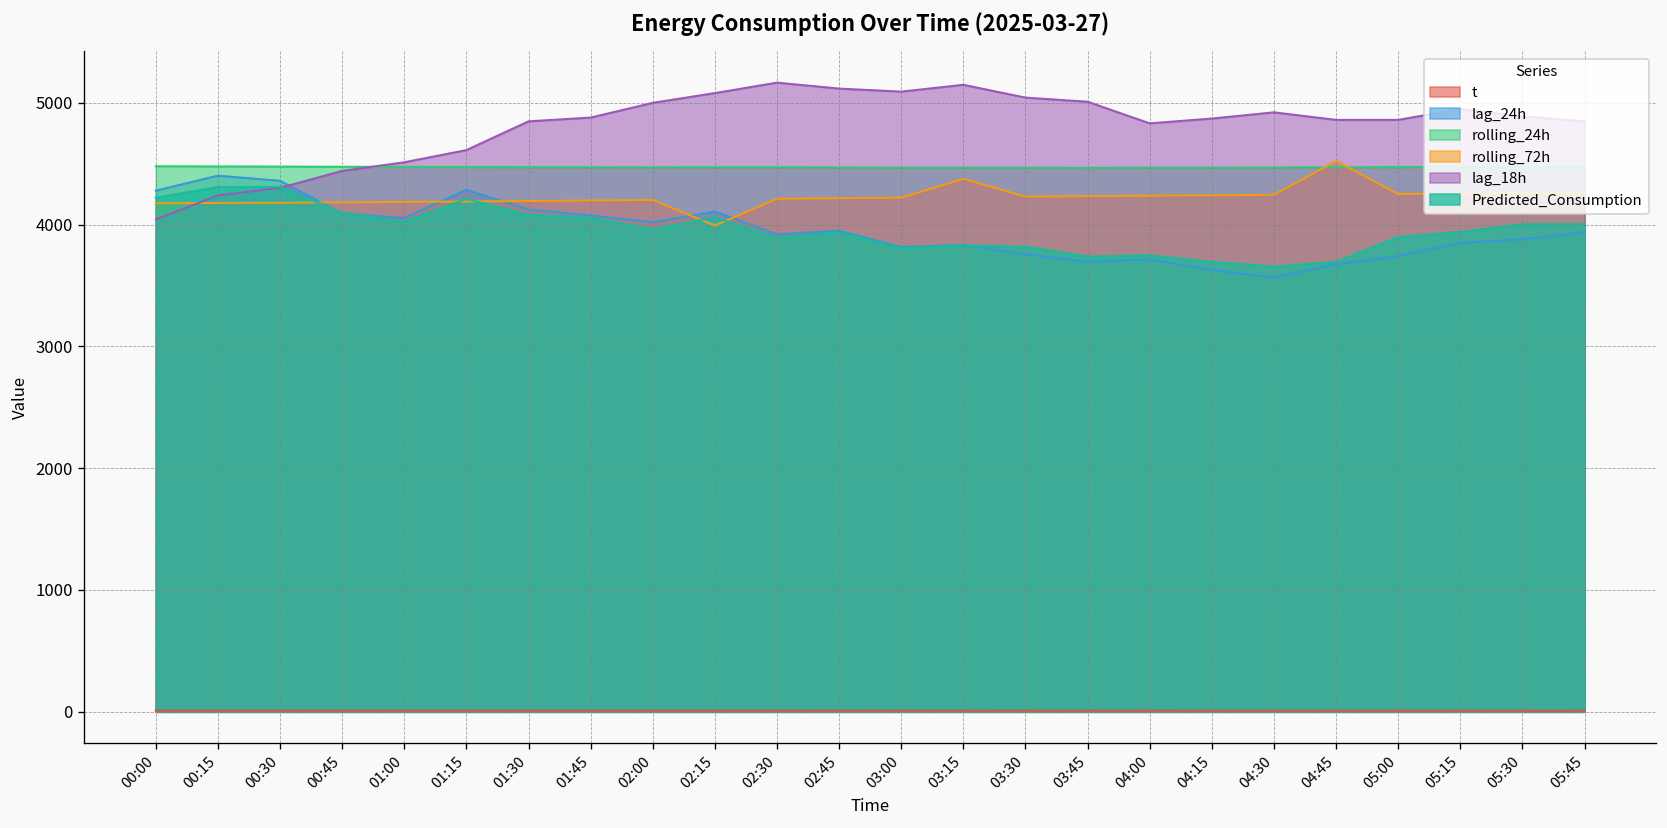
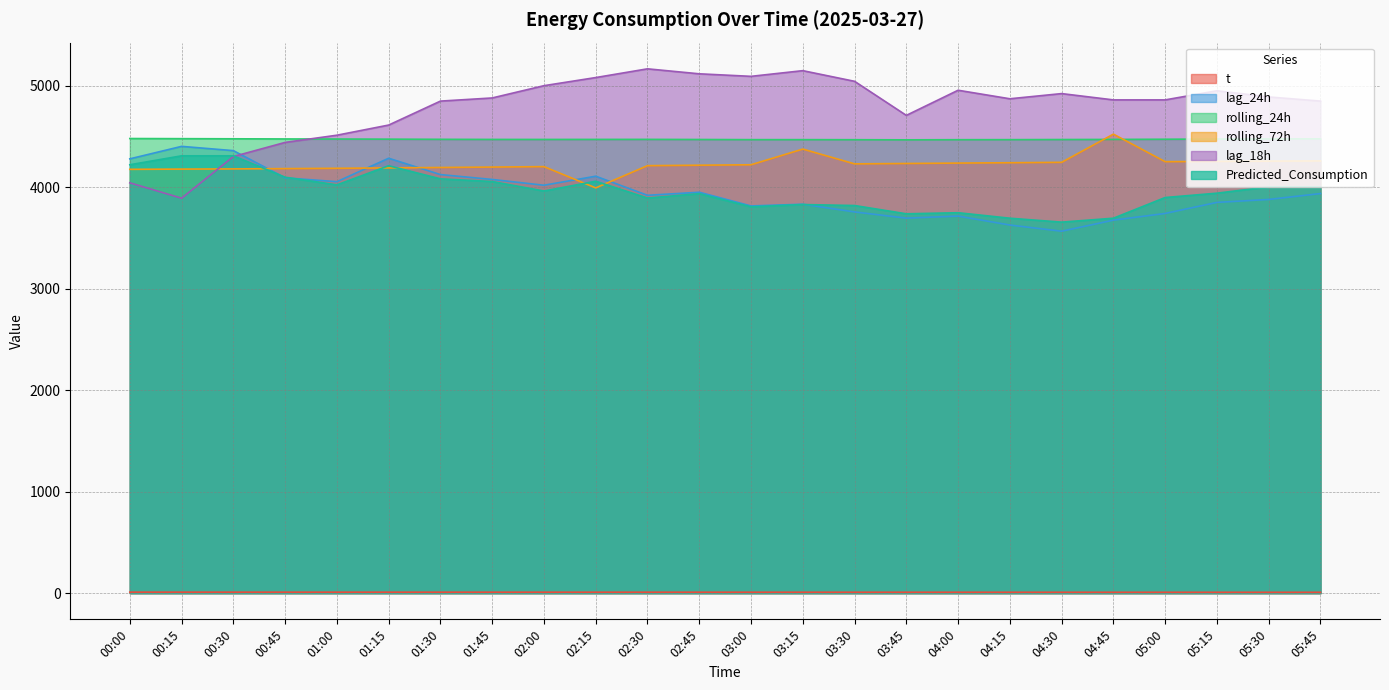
  {
    "t": {
      "00:00": 10,
      "00:15": 10,
      "00:30": 10,
      "00:45": 10,
      "01:00": 10,
      "01:15": 10,
      "01:30": 10,
      "01:45": 10,
      "02:00": 10,
      "02:15": 10,
      "02:30": 10,
      "02:45": 10,
      "03:00": 10,
      "03:15": 10,
      "03:30": 10,
      "03:45": 10,
      "04:00": 10,
      "04:15": 10,
      "04:30": 10,
      "04:45": 10,
      "05:00": 10,
      "05:15": 10,
      "05:30": 10,
      "05:45": 10
    },
    "lag_24h": {
      "00:00": 4280,
      "00:15": 4400,
      "00:30": 4360,
      "01:00": 4050,
      "01:15": 4290,
      "01:30": 4120,
      "02:00": 4020,
      "02:15": 4110,
      "02:30": 3920,
      "03:30": 3760,
      "03:45": 3700,
      "04:00": 3720,
      "04:15": 3630,
      "04:30": 3570,
      "05:00": 3740,
      "05:15": 3850,
      "05:30": 3880,
      "05:45": 3940
    },
    "rolling_72h": {
      "00:00": 4180,
      "00:15": 4180,
      "00:30": 4180,
      "00:45": 4180,
      "01:00": 4190,
      "01:30": 4190,
      "01:45": 4200,
      "02:00": 4200,
      "02:15": 3990,
      "02:30": 4210,
      "02:45": 4220,
      "03:00": 4220,
      "03:15": 4380,
      "03:30": 4230,
      "03:45": 4230,
      "04:00": 4240,
      "04:15": 4240,
      "04:30": 4240,
      "04:45": 4520,
      "05:00": 4250
    },
    "lag_18h": {
      "00:00": 4040,
-     "00:15": 4240,
+     "00:15": 3890,
      "00:45": 4440,
      "01:00": 4510,
      "01:15": 4610,
      "01:30": 4850,
      "01:45": 4880,
      "02:00": 5000,
      "02:15": 5080,
      "02:30": 5170,
      "02:45": 5120,
      "03:00": 5090,
      "03:15": 5150,
      "03:30": 5040,
-     "03:45": 5010,
-     "04:00": 4830,
+     "03:45": 4710,
+     "04:00": 4960,
      "04:15": 4870,
      "04:30": 4920,
      "04:45": 4860,
      "05:00": 4860
    }
  }
